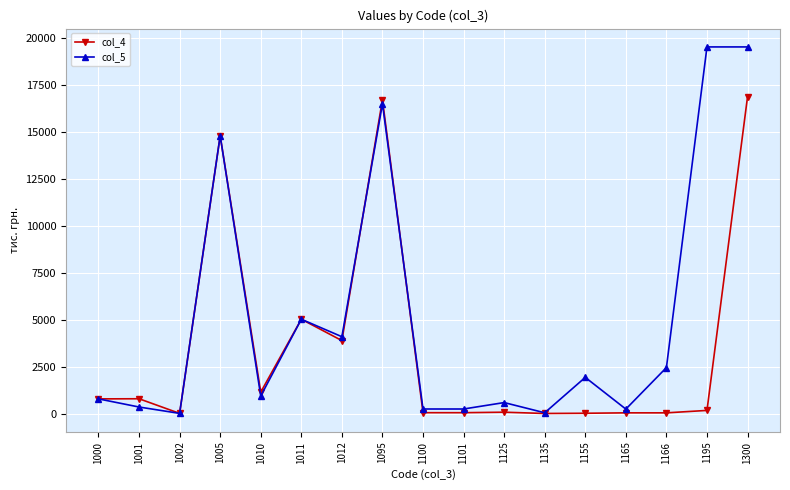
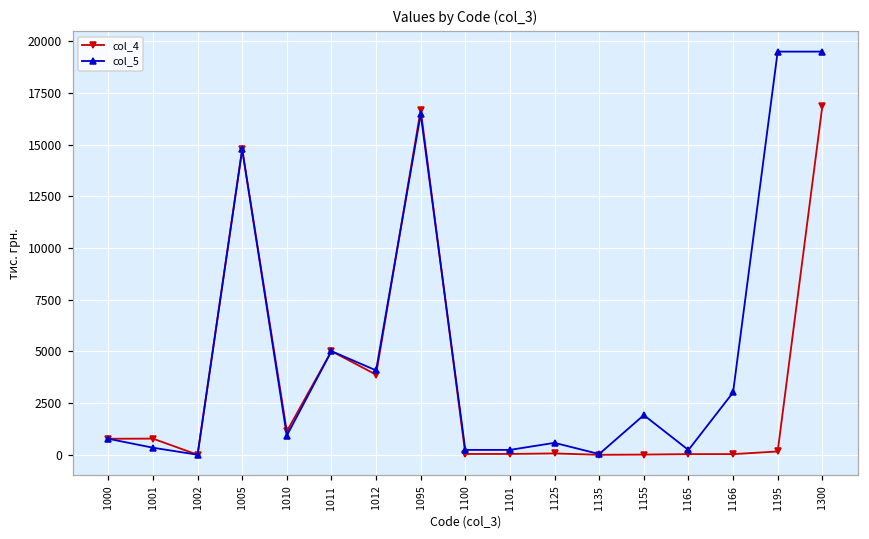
  {
    "col_4": {
      "1001": 800,
      "1010": 1100,
      "1012": 3900,
      "1095": 16700,
      "1100": 0,
      "1101": 0,
      "1125": 100,
      "1155": 0,
      "1165": 0,
      "1166": 0,
      "1195": 200,
      "1300": 16900
    },
    "col_5": {
      "1001": 300,
      "1010": 900,
      "1012": 4100,
      "1095": 16500,
      "1100": 200,
      "1101": 200,
      "1125": 600,
      "1155": 1900,
      "1165": 200,
-     "1166": 2400,
+     "1166": 3000,
      "1195": 19500,
      "1300": 19500
    }
  }
